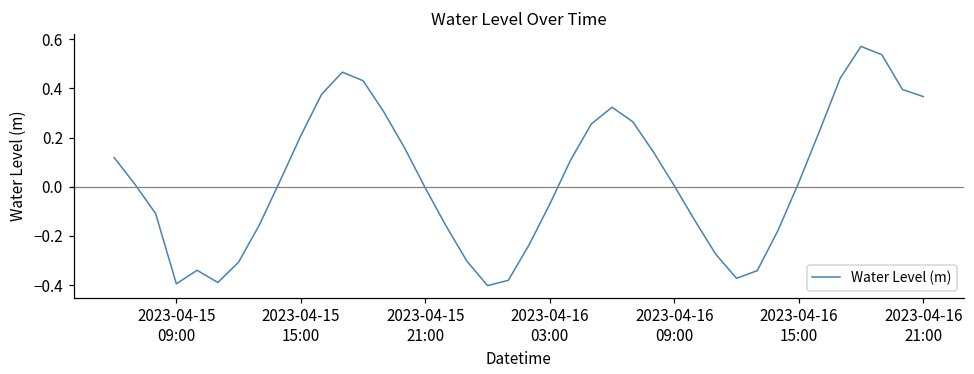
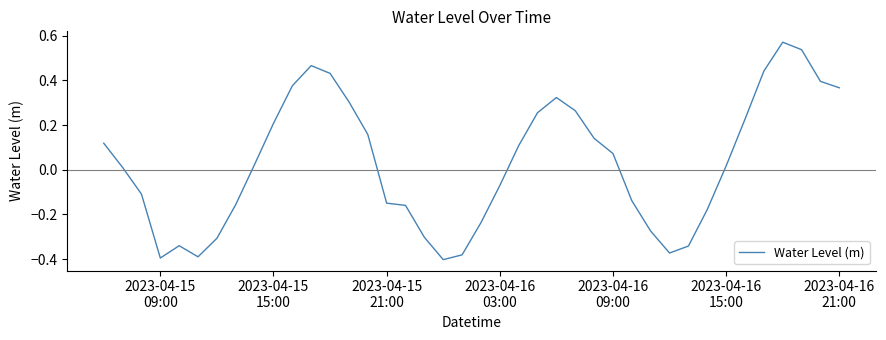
  {
    "2023-04-15 09:00": -0.40,
    "2023-04-15 15:00": 0.21,
-   "2023-04-15 21:00": -0.01,
+   "2023-04-15 21:00": -0.15,
    "2023-04-16 03:00": -0.07,
-   "2023-04-16 09:00": 0.00,
+   "2023-04-16 09:00": 0.07,
    "2023-04-16 15:00": 0.02,
    "2023-04-16 21:00": 0.37
  }
